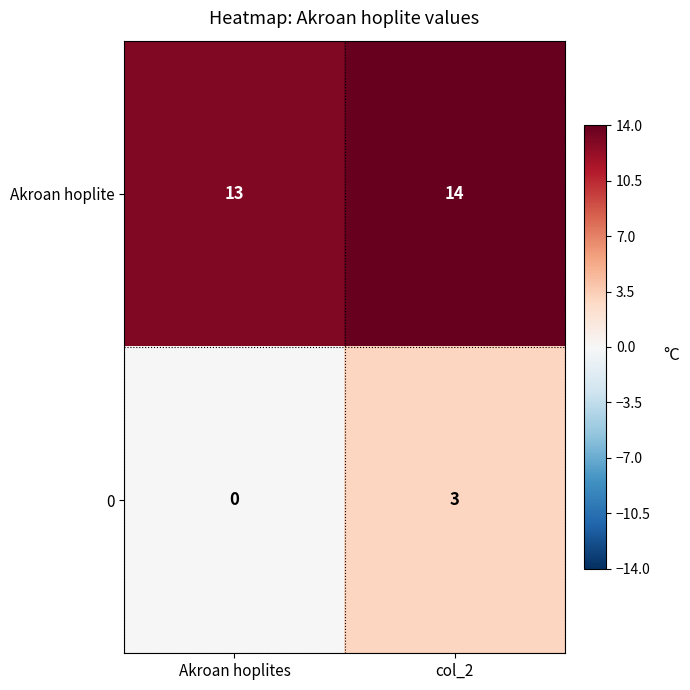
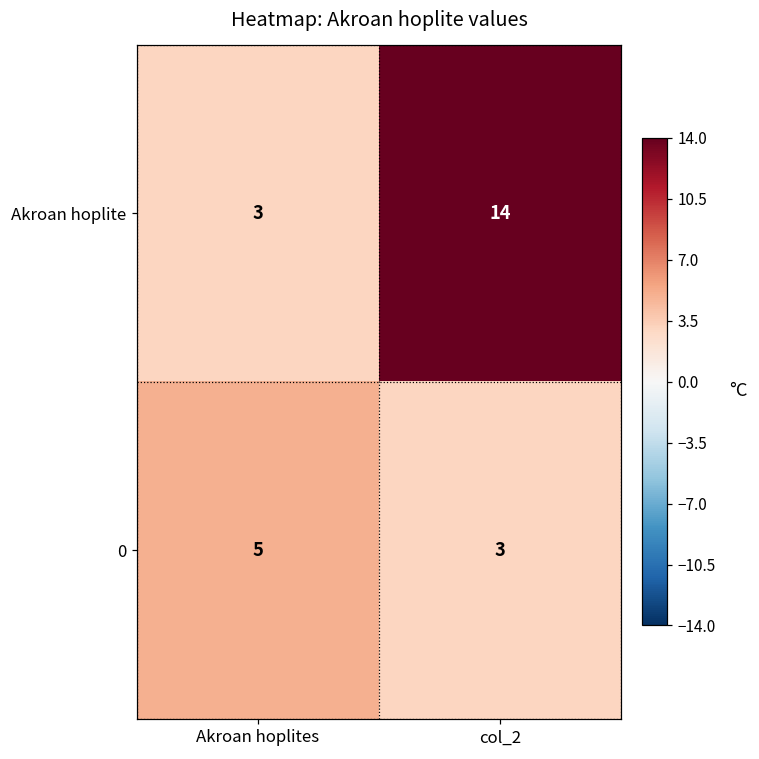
  {
    "Akroan hoplite": {
-     "Akroan hoplites": 13,
+     "Akroan hoplites": 3,
      "col_2": 14
    },
    "0": {
-     "Akroan hoplites": 0,
+     "Akroan hoplites": 5,
      "col_2": 3
    }
  }
